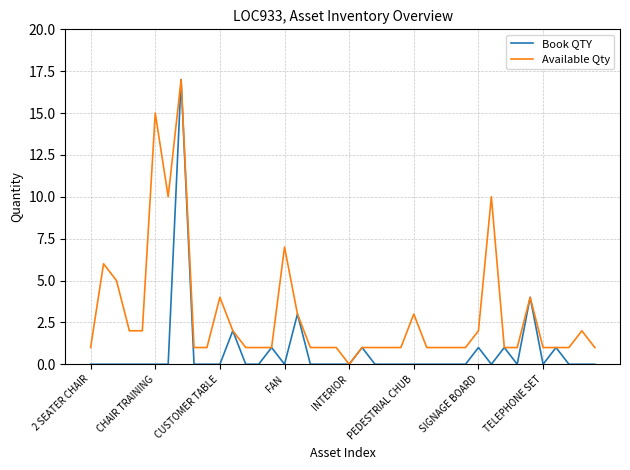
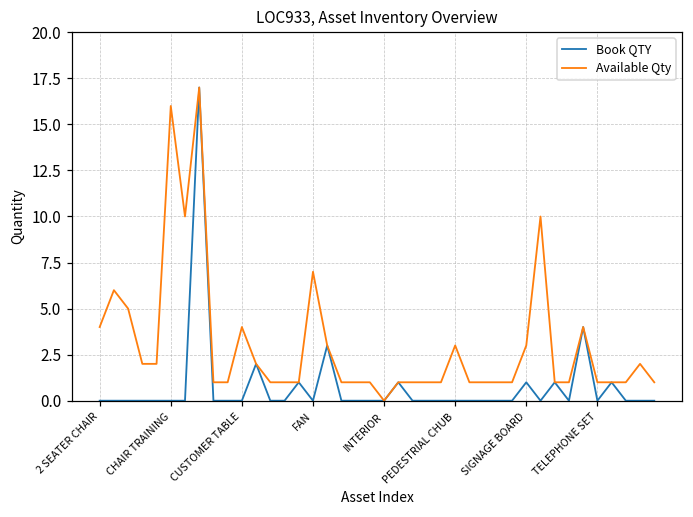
  {
    "Book QTY": {
      "2 SEATER CHAIR": 0,
      "CHAIR TRAINING": 0,
      "CUSTOMER TABLE": 0,
      "FAN": 0,
      "PEDESTRIAL CHUB": 0,
      "SIGNAGE BOARD": 1,
      "TELEPHONE SET": 0
    },
    "Available Qty": {
-     "2 SEATER CHAIR": 1,
-     "CHAIR TRAINING": 15,
+     "2 SEATER CHAIR": 4,
+     "CHAIR TRAINING": 16,
      "CUSTOMER TABLE": 4,
      "FAN": 7,
      "PEDESTRIAL CHUB": 3,
-     "SIGNAGE BOARD": 2,
+     "SIGNAGE BOARD": 3,
      "TELEPHONE SET": 1
    }
  }
